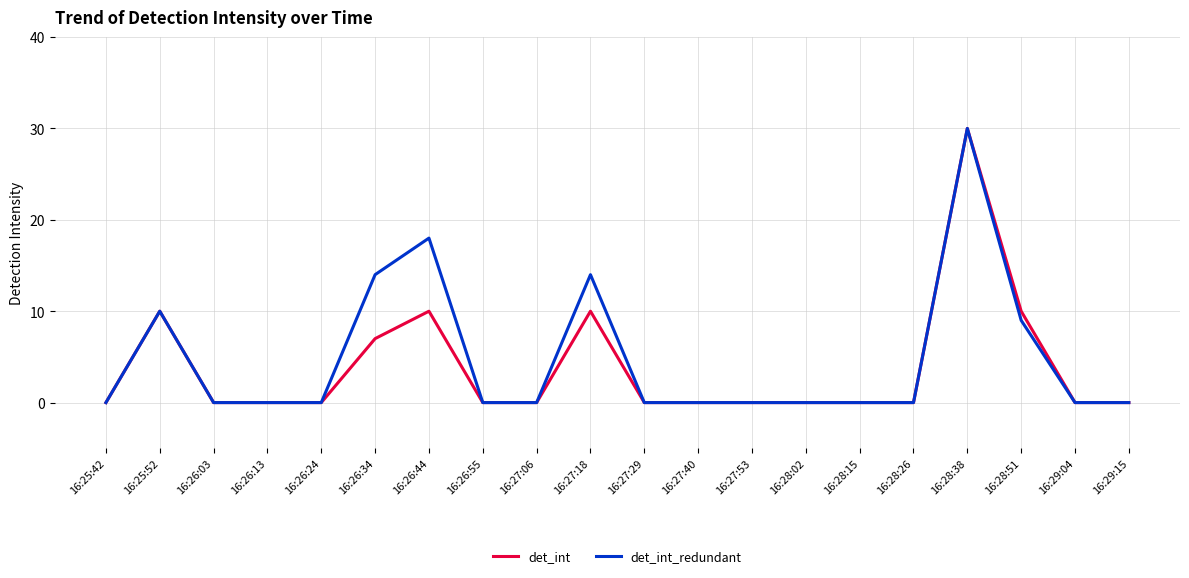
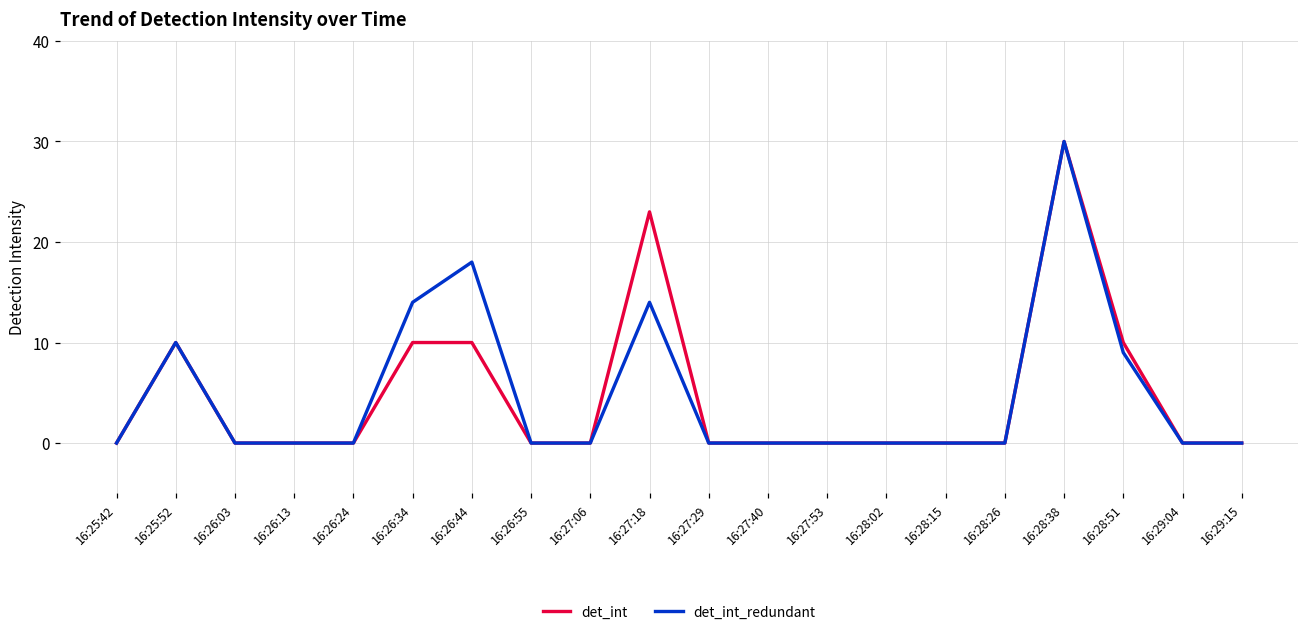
  {
    "det_int": {
-     "16:26:34": 7,
+     "16:26:34": 10,
      "16:26:44": 10,
-     "16:27:18": 10,
+     "16:27:18": 23,
      "16:28:51": 10
    },
    "det_int_redundant": {
      "16:26:34": 14,
      "16:26:44": 18,
      "16:27:18": 14,
      "16:28:51": 9
    }
  }
